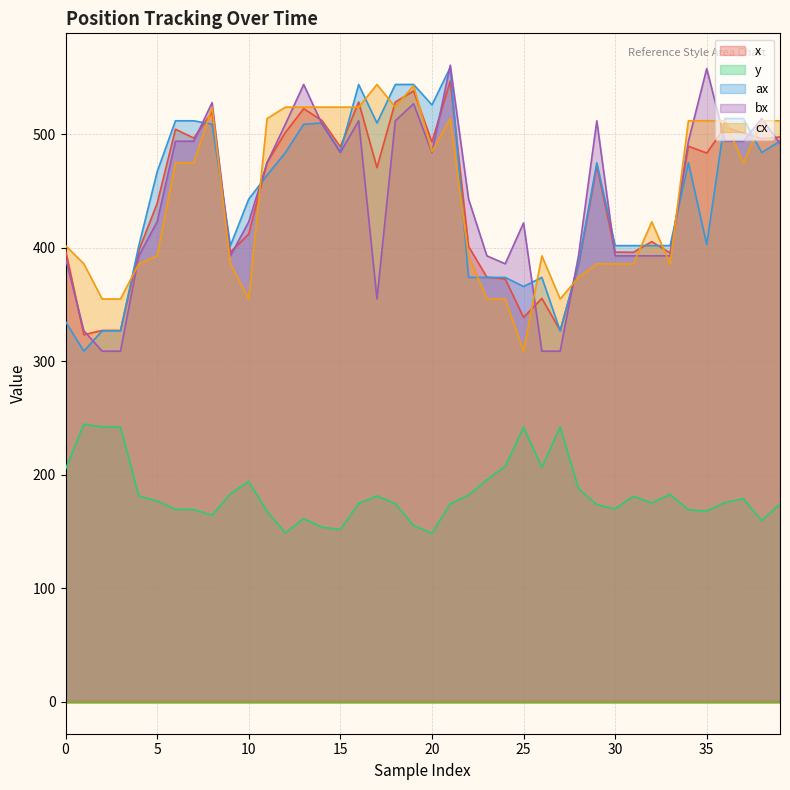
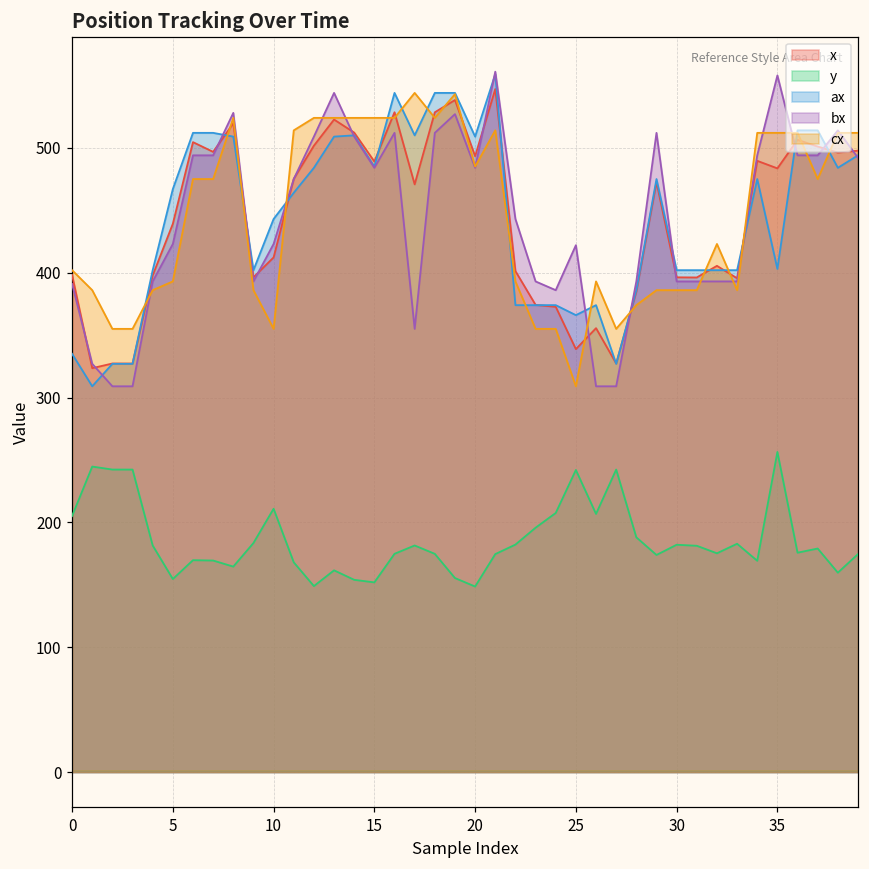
  {
    "y": {
      "0": 205,
-     "5": 177,
-     "10": 194,
+     "5": 155,
+     "10": 211,
      "15": 152,
      "20": 149,
      "25": 242,
-     "30": 170,
-     "35": 168
+     "30": 182,
+     "35": 256
    },
    "ax": {
      "0": 335,
      "5": 467,
      "10": 443,
-     "20": 526,
+     "20": 509,
      "25": 366,
      "30": 402,
      "35": 403
    },
    "bx": {
      "0": 391,
      "5": 423,
      "10": 423,
      "25": 422,
      "30": 393,
      "35": 558
    }
  }
